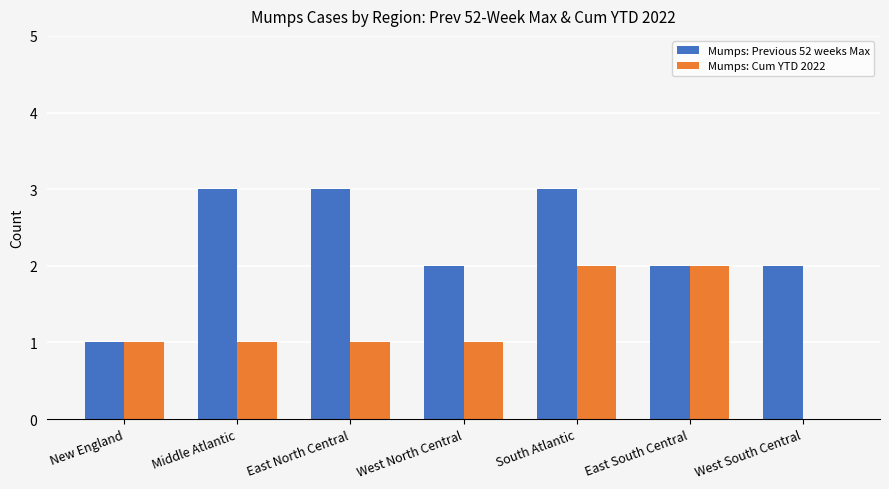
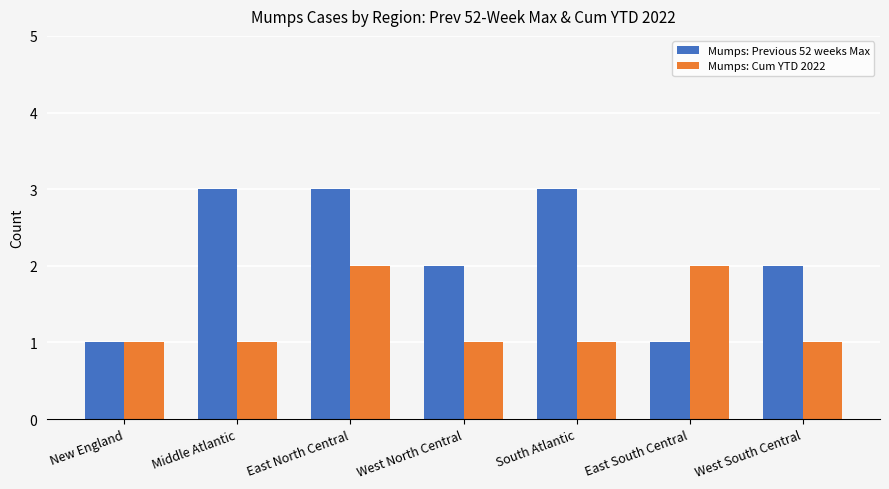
  {
    "Mumps: Previous 52 weeks Max": {
      "New England": 1,
      "Middle Atlantic": 3,
      "East North Central": 3,
      "West North Central": 2,
      "South Atlantic": 3,
-     "East South Central": 2,
+     "East South Central": 1,
      "West South Central": 2
    },
    "Mumps: Cum YTD 2022": {
      "New England": 1,
      "Middle Atlantic": 1,
-     "East North Central": 1,
+     "East North Central": 2,
      "West North Central": 1,
-     "South Atlantic": 2,
+     "South Atlantic": 1,
      "East South Central": 2,
-     "West South Central": 0
+     "West South Central": 1
    }
  }
